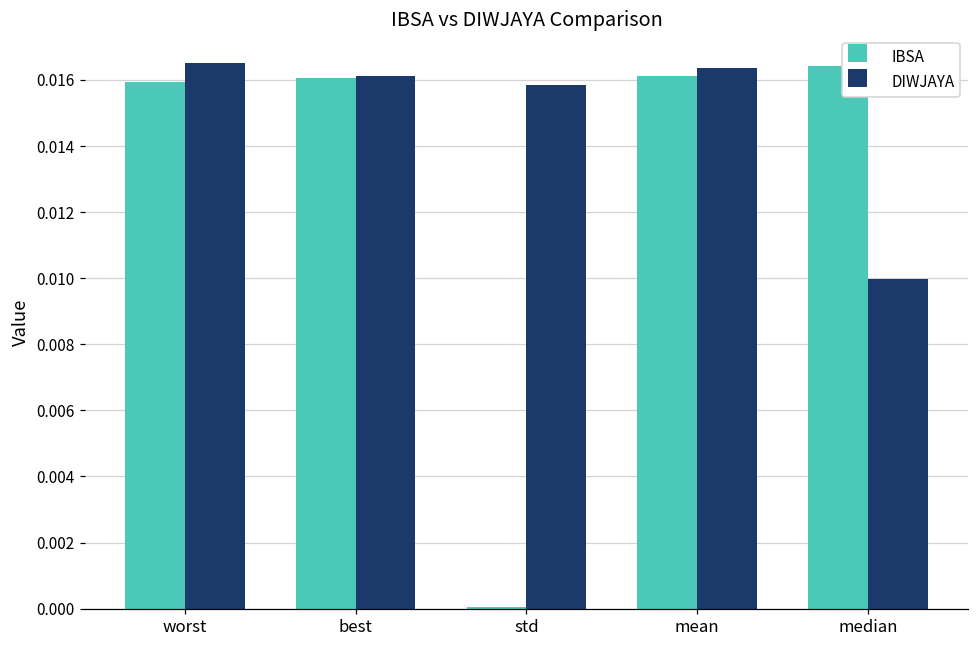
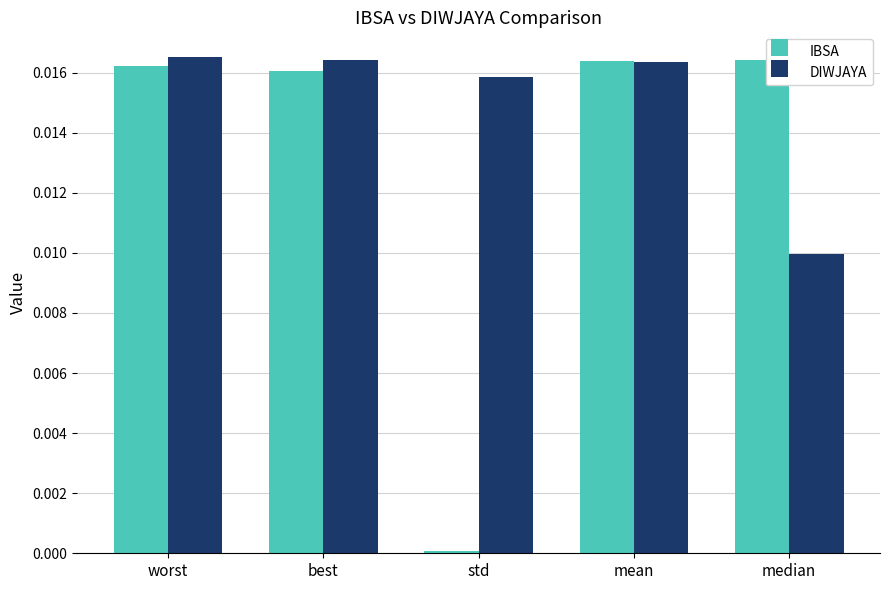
  {
    "IBSA": {
-     "worst": 0.0159,
+     "worst": 0.0162,
      "best": 0.0161,
-     "mean": 0.0161,
+     "mean": 0.0164,
      "median": 0.0164
    },
    "DIWJAYA": {
      "worst": 0.0165,
-     "best": 0.0161,
+     "best": 0.0164,
      "std": 0.0158,
      "mean": 0.0164,
      "median": 0.0100
    }
  }
